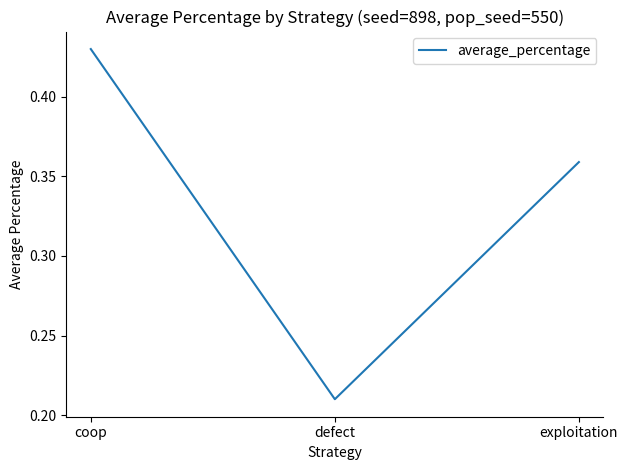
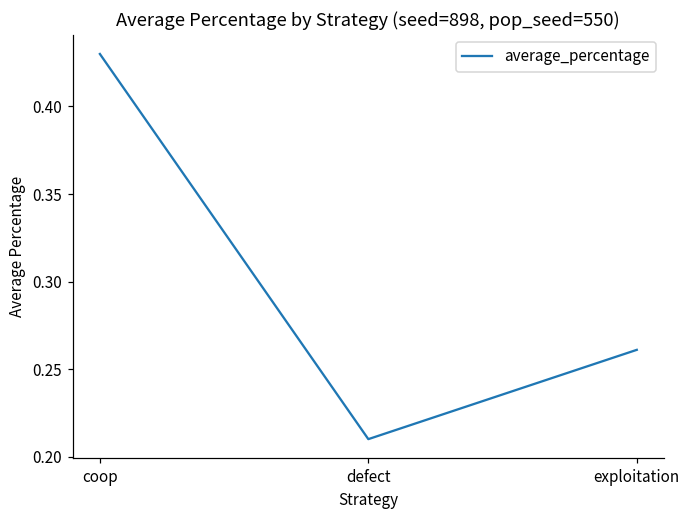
  {
    "coop": 0.430,
    "defect": 0.210,
-   "exploitation": 0.359
+   "exploitation": 0.261
  }
